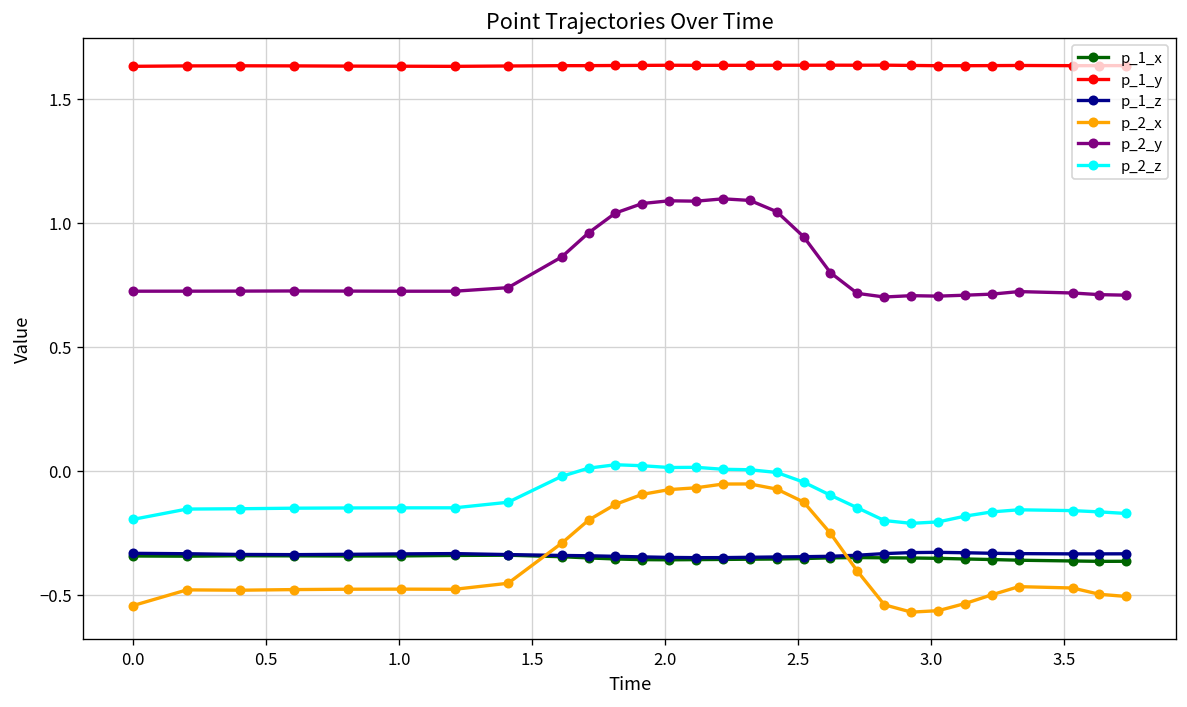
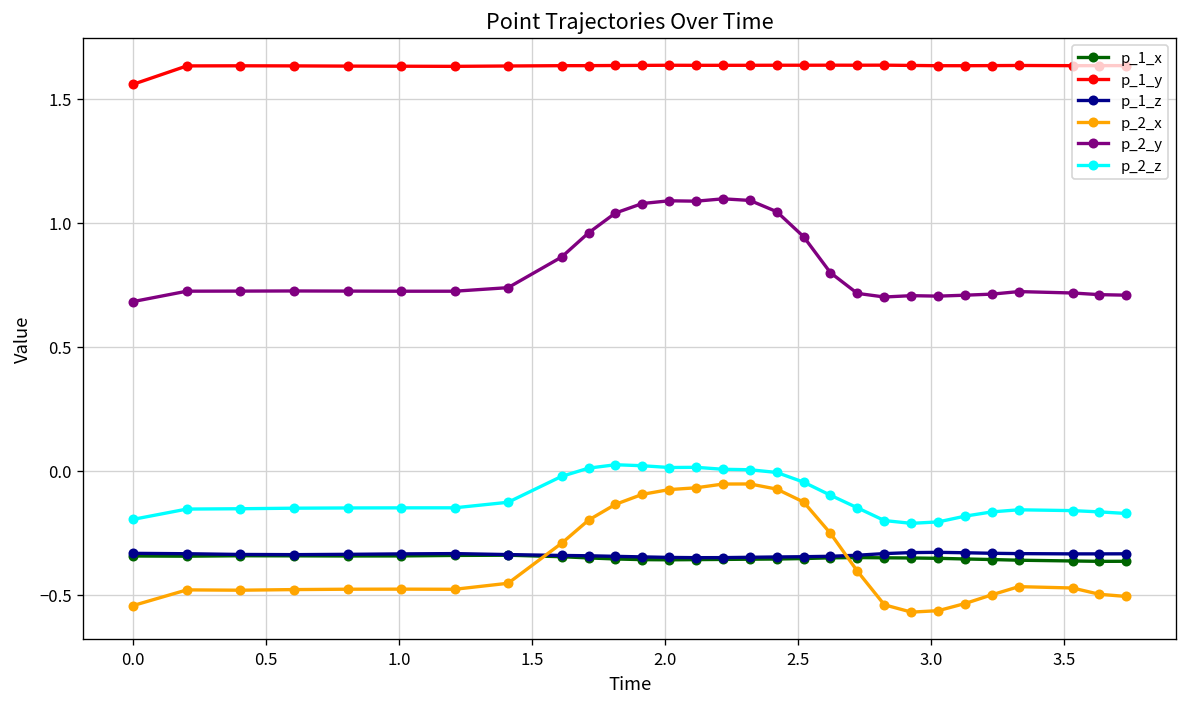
  {
    "p_1_y": {
-     "0.0": 1.63
+     "0.0": 1.56
    },
    "p_2_x": {
      "0.0": -0.54
    },
    "p_2_y": {
-     "0.0": 0.72
+     "0.0": 0.68
    },
    "p_2_z": {
      "0.0": -0.20
    }
  }
